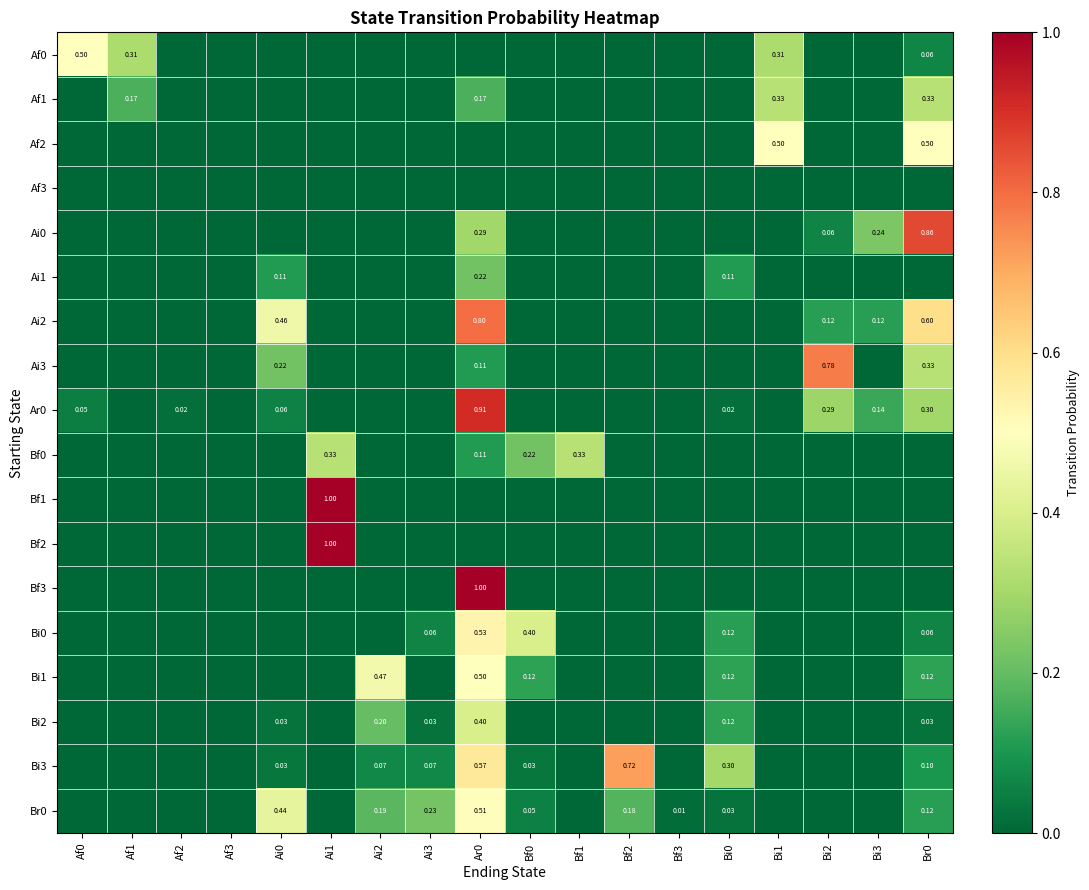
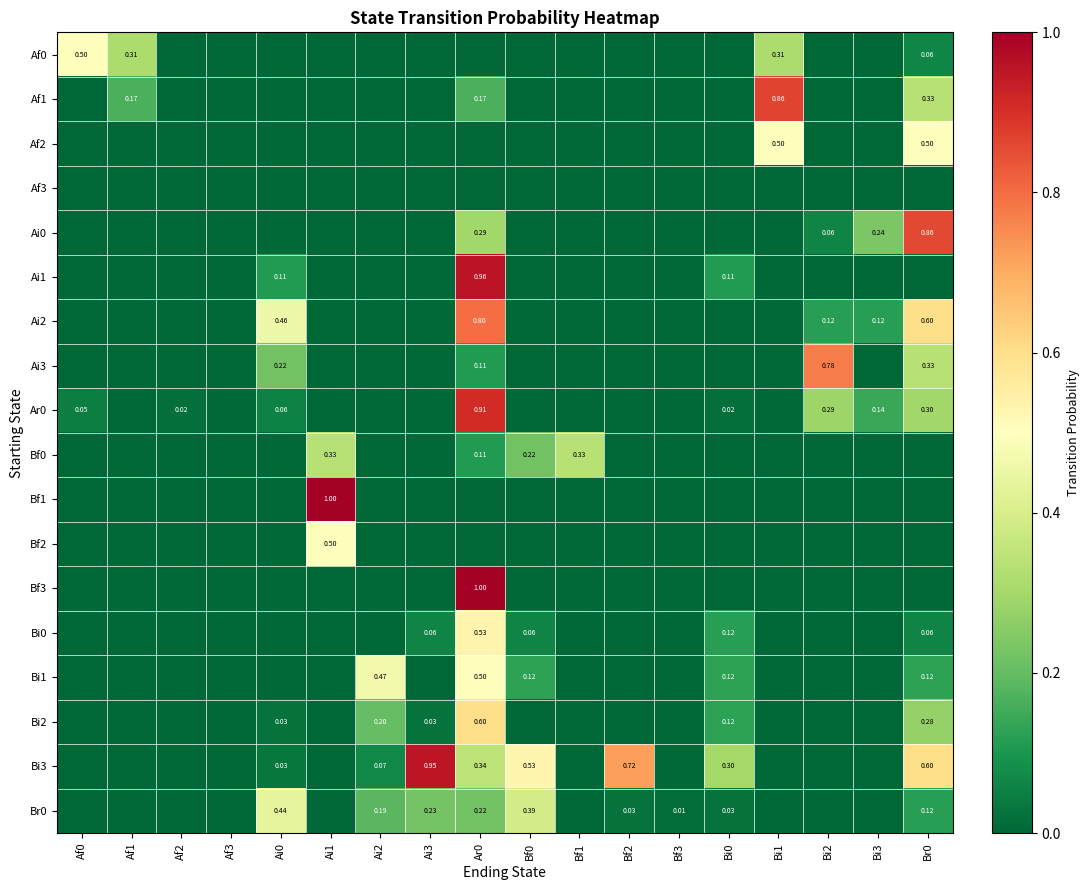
  {
    "Af0": {
      "Af0": 0.50,
      "Af1": 0.31,
      "Bi1": 0.31,
      "Br0": 0.06
    },
    "Af1": {
      "Af1": 0.17,
      "Ar0": 0.17,
-     "Bi1": 0.33,
+     "Bi1": 0.86,
      "Br0": 0.33
    },
    "Af2": {
      "Bi1": 0.50,
      "Br0": 0.50
    },
    "Ai0": {
      "Ar0": 0.29,
      "Bi2": 0.06,
      "Bi3": 0.24,
      "Br0": 0.86
    },
    "Ai1": {
      "Ai0": 0.11,
-     "Ar0": 0.22,
+     "Ar0": 0.96,
      "Bi0": 0.11
    },
    "Ai2": {
      "Ai0": 0.46,
      "Ar0": 0.80,
      "Bi2": 0.12,
      "Bi3": 0.12,
      "Br0": 0.60
    },
    "Ai3": {
      "Ai0": 0.22,
      "Ar0": 0.11,
      "Bi2": 0.78,
      "Br0": 0.33
    },
    "Ar0": {
      "Af0": 0.05,
      "Af2": 0.02,
      "Ai0": 0.06,
      "Ar0": 0.91,
      "Bi0": 0.02,
      "Bi2": 0.29,
      "Bi3": 0.14,
      "Br0": 0.30
    },
    "Bf0": {
      "Ai1": 0.33,
      "Ar0": 0.11,
      "Bf0": 0.22,
      "Bf1": 0.33
    },
    "Bf1": {
      "Ai1": 1.00
    },
    "Bf2": {
-     "Ai1": 1.00
+     "Ai1": 0.50
    },
    "Bf3": {
      "Ar0": 1.00
    },
    "Bi0": {
      "Ai3": 0.06,
      "Ar0": 0.53,
-     "Bf0": 0.40,
+     "Bf0": 0.06,
      "Bi0": 0.12,
      "Br0": 0.06
    },
    "Bi1": {
      "Ai2": 0.47,
      "Ar0": 0.50,
      "Bf0": 0.12,
      "Bi0": 0.12,
      "Br0": 0.12
    },
    "Bi2": {
      "Ai0": 0.03,
      "Ai2": 0.20,
      "Ai3": 0.03,
-     "Ar0": 0.40,
+     "Ar0": 0.60,
      "Bi0": 0.12,
-     "Br0": 0.03
+     "Br0": 0.28
    },
    "Bi3": {
      "Ai0": 0.03,
      "Ai2": 0.07,
-     "Ai3": 0.07,
-     "Ar0": 0.57,
-     "Bf0": 0.03,
+     "Ai3": 0.95,
+     "Ar0": 0.34,
+     "Bf0": 0.53,
      "Bf2": 0.72,
      "Bi0": 0.30,
-     "Br0": 0.10
+     "Br0": 0.60
    },
    "Br0": {
      "Ai0": 0.44,
      "Ai2": 0.19,
      "Ai3": 0.23,
-     "Ar0": 0.51,
-     "Bf0": 0.05,
-     "Bf2": 0.18,
+     "Ar0": 0.22,
+     "Bf0": 0.39,
+     "Bf2": 0.03,
      "Bf3": 0.01,
      "Bi0": 0.03,
      "Br0": 0.12
    }
  }
